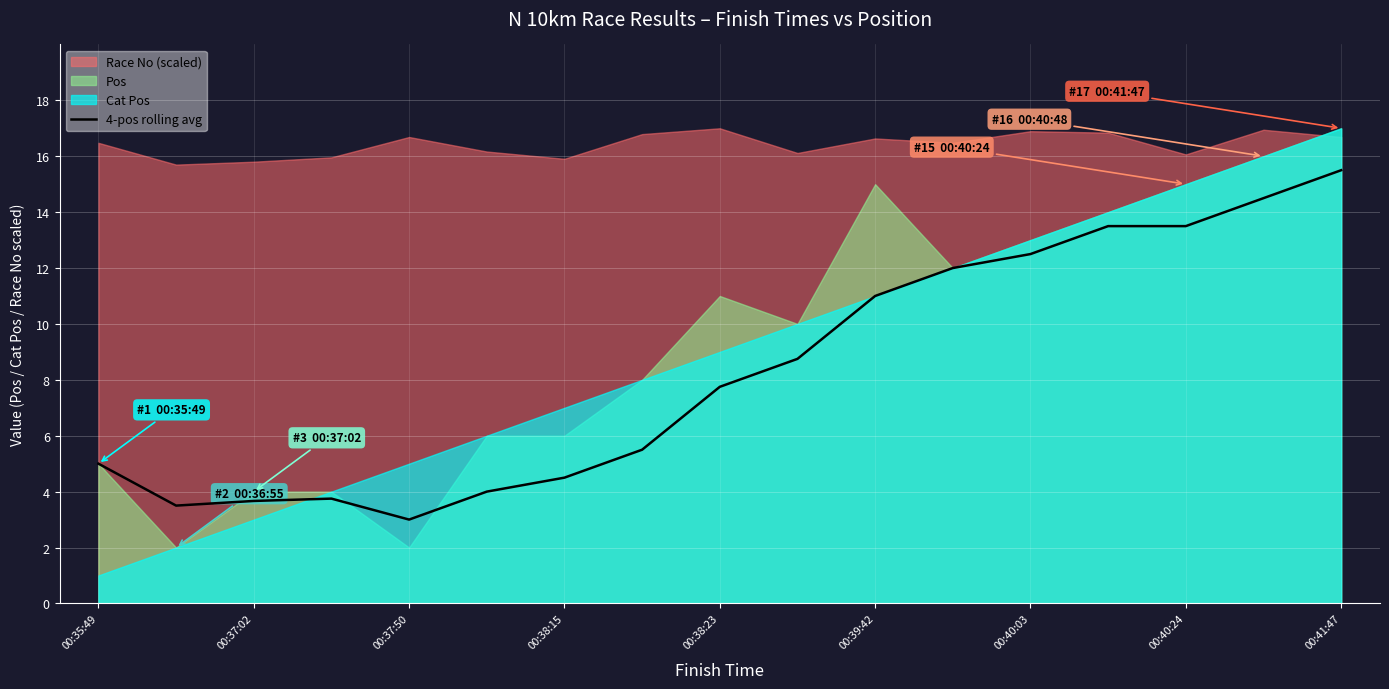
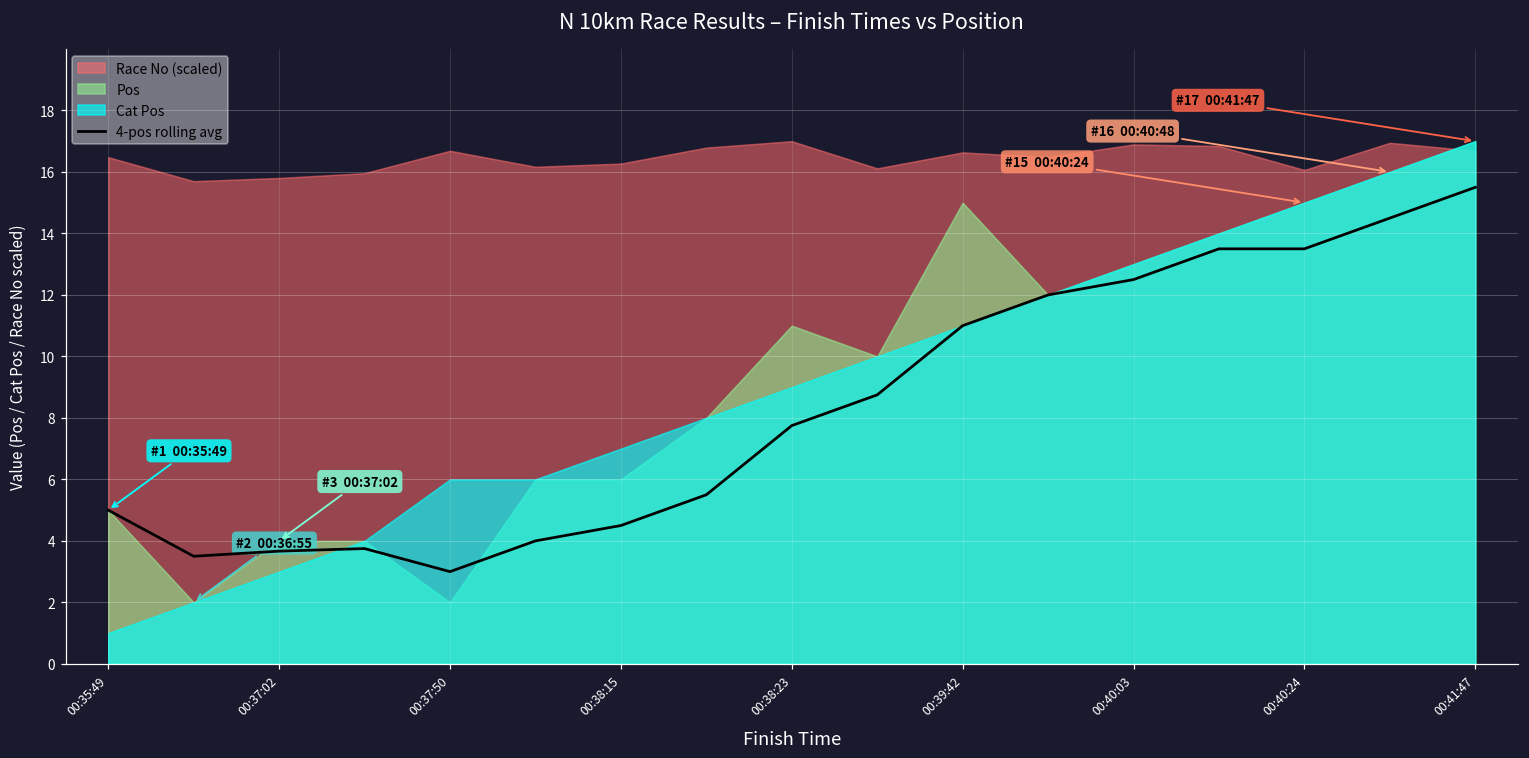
  {
    "Race No (scaled)": {
      "00:35:49": 16.5,
      "00:37:02": 15.8,
      "00:37:50": 16.7,
-     "00:38:15": 15.9,
+     "00:38:15": 16.3,
      "00:38:23": 17.0,
      "00:39:42": 16.6,
      "00:41:47": 16.7
    },
    "4-pos rolling avg": {
      "00:37:50": 3.0,
      "00:38:15": 4.5,
      "00:38:23": 7.8,
      "00:40:03": 12.5,
      "00:40:24": 13.5,
      "00:41:47": 15.5
    },
    "Pos": {
      "00:37:50": 2.0,
      "00:38:15": 6.0,
      "00:38:23": 11.0,
      "00:39:42": 15.0
    },
    "Cat Pos": {
      "00:35:49": 1,
-     "00:37:50": 5,
+     "00:37:50": 6,
      "00:38:15": 7,
      "00:38:23": 9
    }
  }
